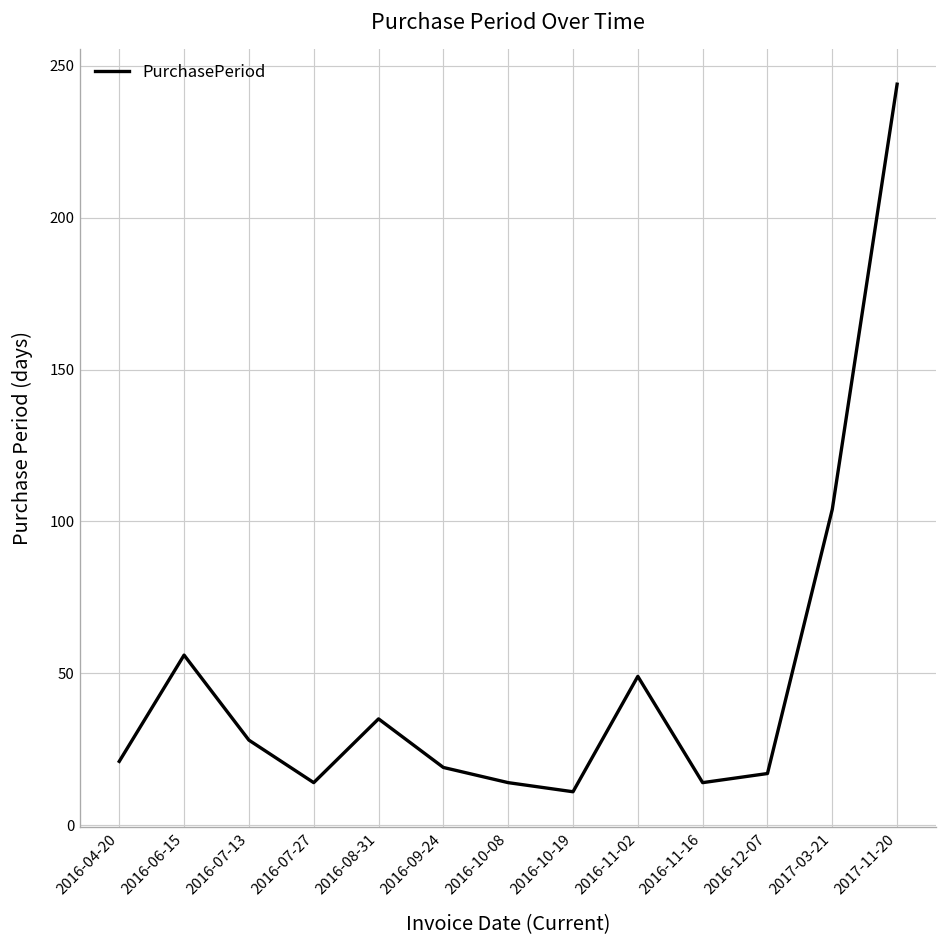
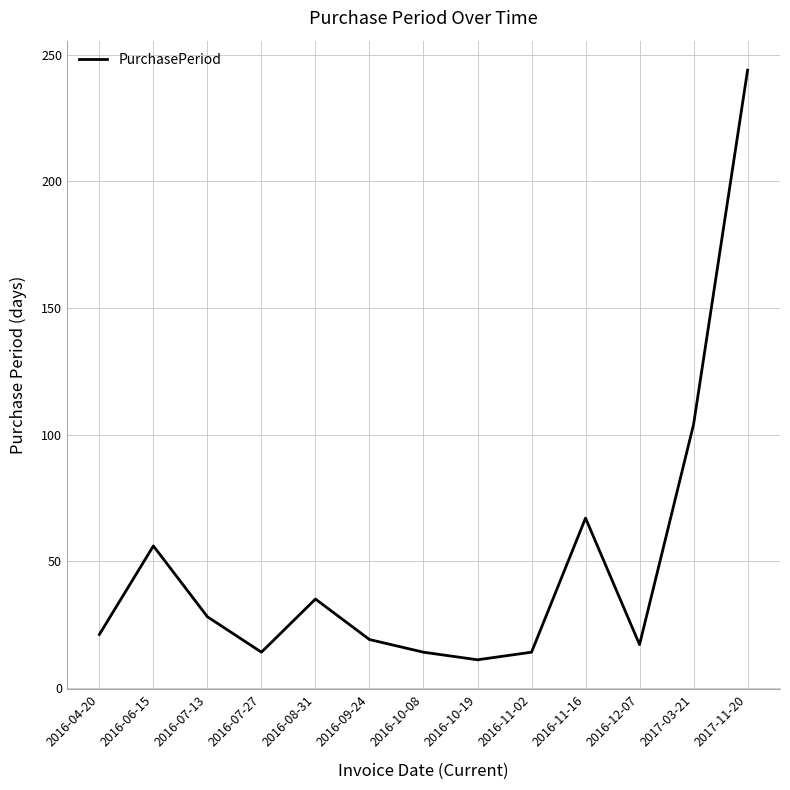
  {
    "2016-04-20": 21,
    "2016-06-15": 56,
    "2016-07-13": 28,
    "2016-07-27": 14,
    "2016-08-31": 35,
    "2016-09-24": 19,
    "2016-10-08": 14,
    "2016-10-19": 11,
-   "2016-11-02": 49,
-   "2016-11-16": 14,
+   "2016-11-02": 14,
+   "2016-11-16": 67,
    "2016-12-07": 17,
    "2017-03-21": 104,
    "2017-11-20": 244
  }
